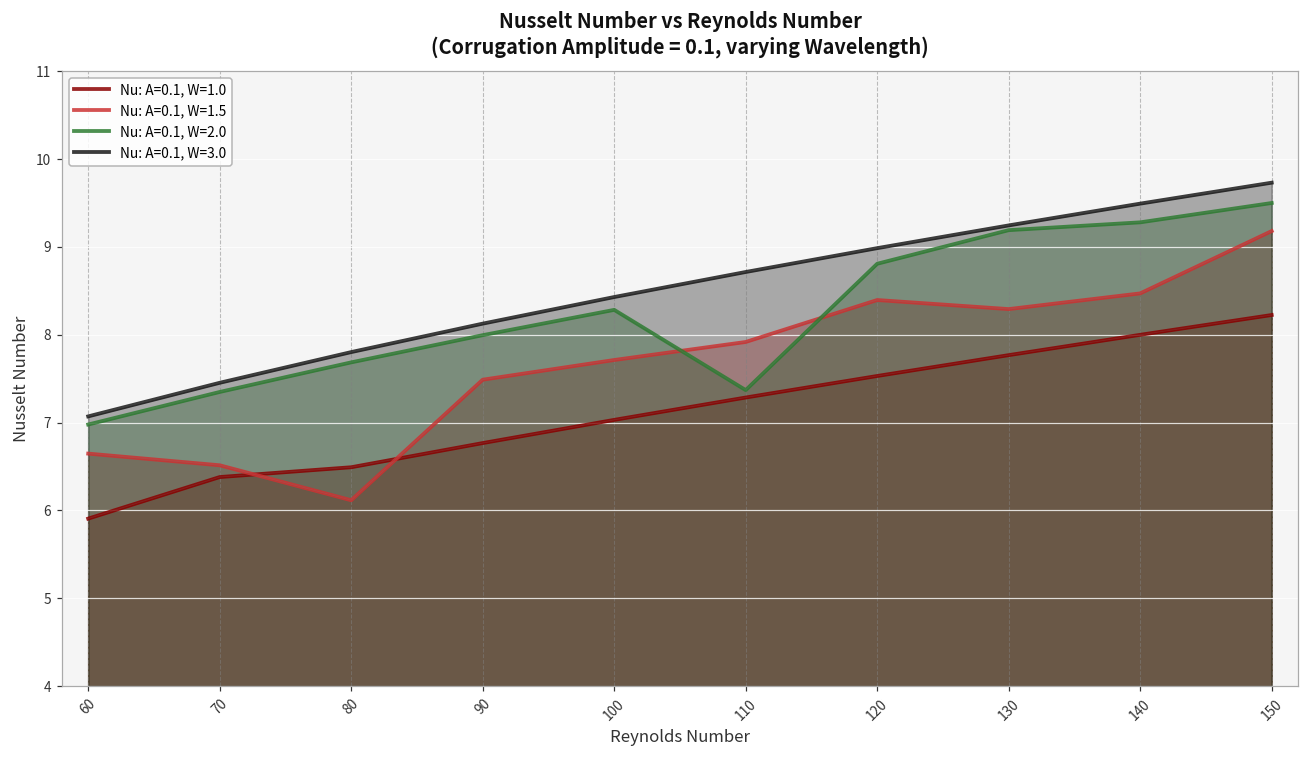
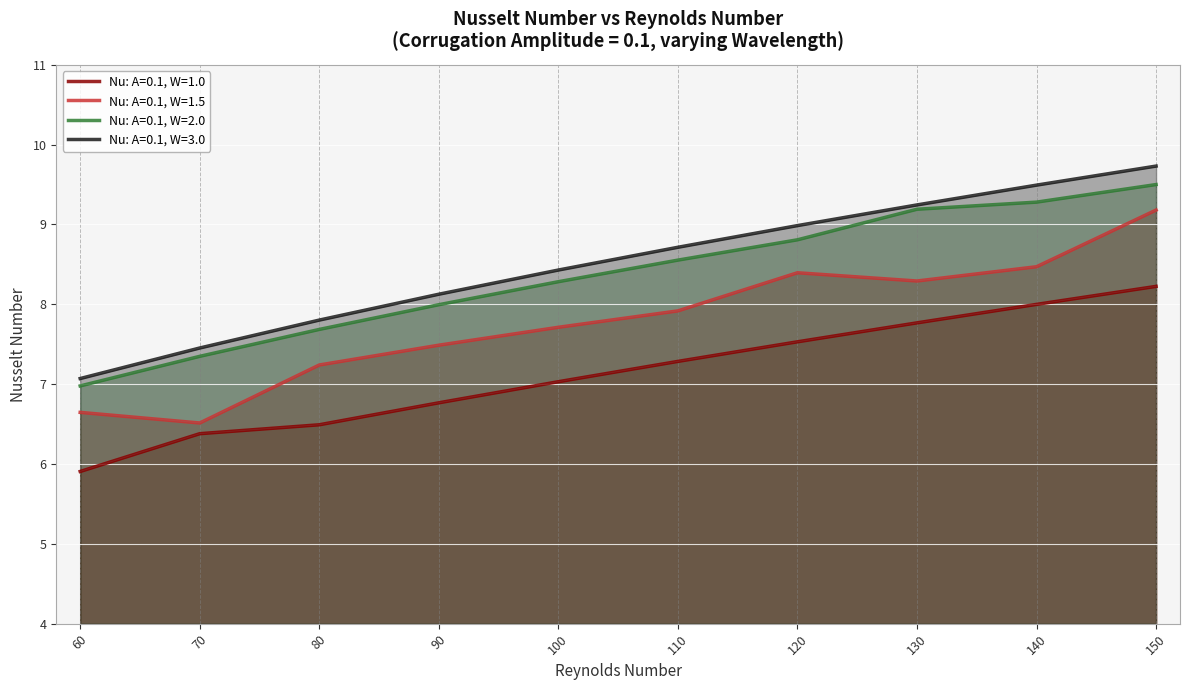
  {
    "Nu: A=0.1, W=1.0": {
      "60": 5.9,
      "70": 6.4,
      "80": 6.5,
      "90": 6.8,
      "100": 7.0,
      "110": 7.3,
      "120": 7.5,
      "130": 7.8,
      "140": 8.0,
      "150": 8.2
    },
    "Nu: A=0.1, W=1.5": {
      "60": 6.6,
      "70": 6.5,
-     "80": 6.1,
+     "80": 7.2,
      "90": 7.5,
      "100": 7.7,
      "110": 7.9,
      "120": 8.4,
      "130": 8.3,
      "140": 8.5,
      "150": 9.2
    },
    "Nu: A=0.1, W=2.0": {
      "60": 7.0,
      "70": 7.3,
      "80": 7.7,
      "90": 8.0,
      "100": 8.3,
-     "110": 7.4,
+     "110": 8.6,
      "120": 8.8,
      "130": 9.2,
      "140": 9.3,
      "150": 9.5
    },
    "Nu: A=0.1, W=3.0": {
      "60": 7.1,
      "70": 7.5,
      "80": 7.8,
      "90": 8.1,
      "100": 8.4,
      "110": 8.7,
      "120": 9.0,
      "130": 9.2,
      "140": 9.5,
      "150": 9.7
    }
  }
